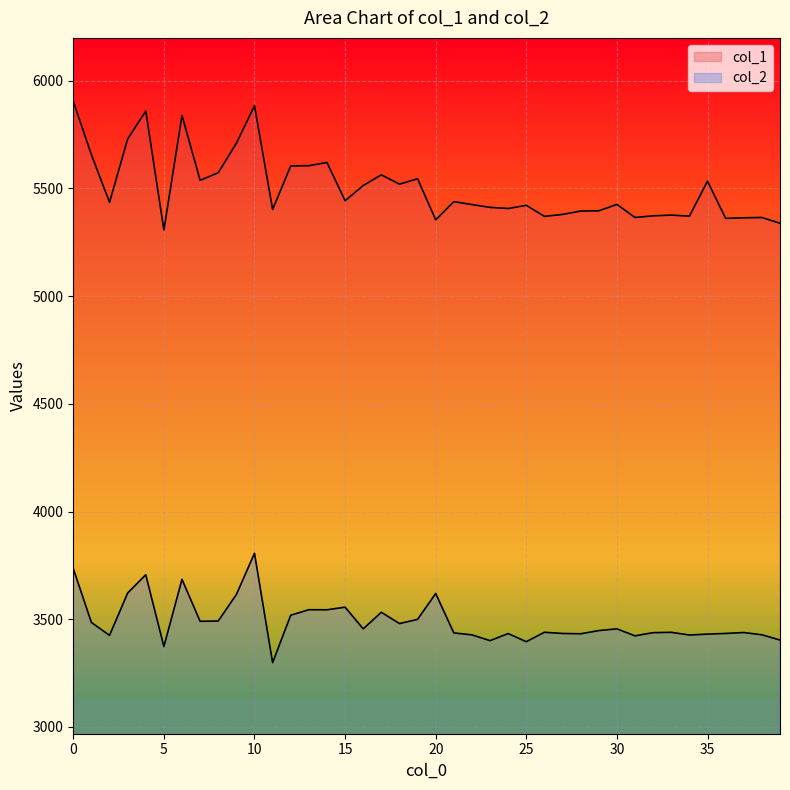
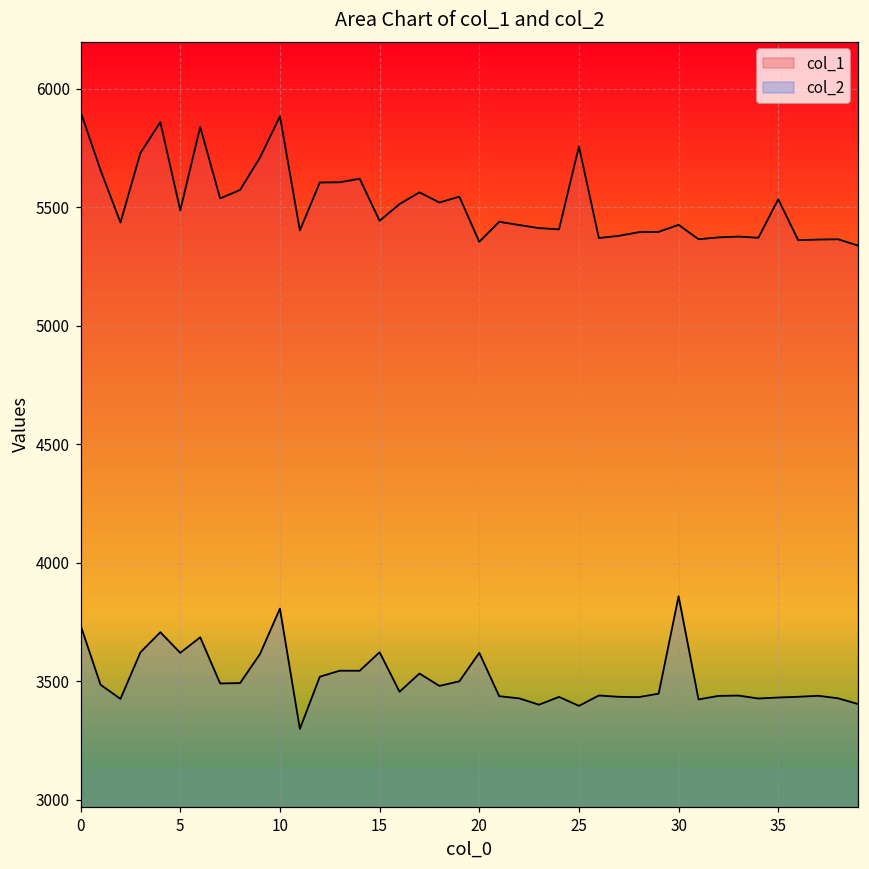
  {
    "col_1": {
      "0": 5900,
-     "5": 5310,
+     "5": 5490,
      "10": 5880,
      "15": 5440,
      "20": 5350,
-     "25": 5420,
+     "25": 5760,
      "30": 5430,
      "35": 5530
    },
    "col_2": {
      "0": 3740,
-     "5": 3370,
+     "5": 3620,
      "10": 3810,
-     "15": 3560,
+     "15": 3620,
      "20": 3620,
      "25": 3400,
-     "30": 3460,
+     "30": 3860,
      "35": 3430
    }
  }
